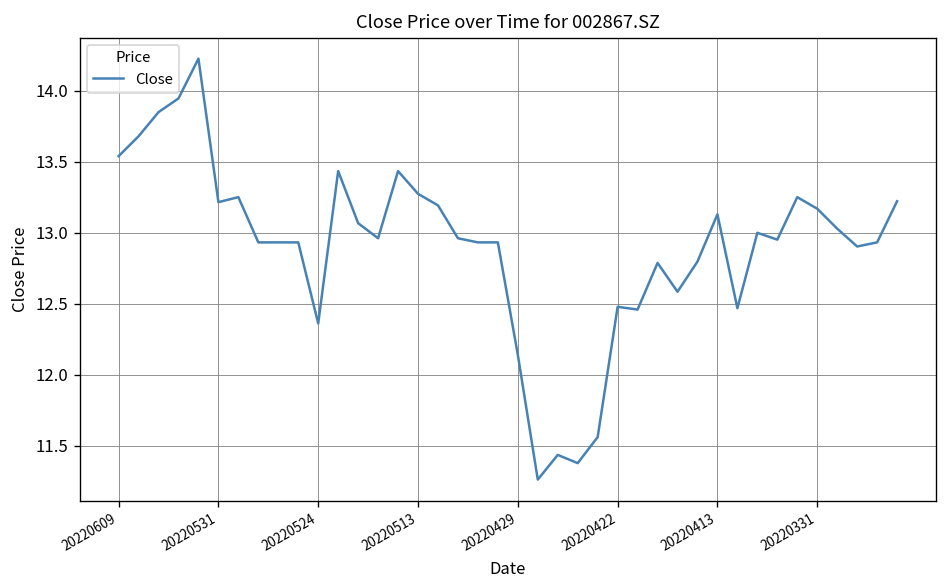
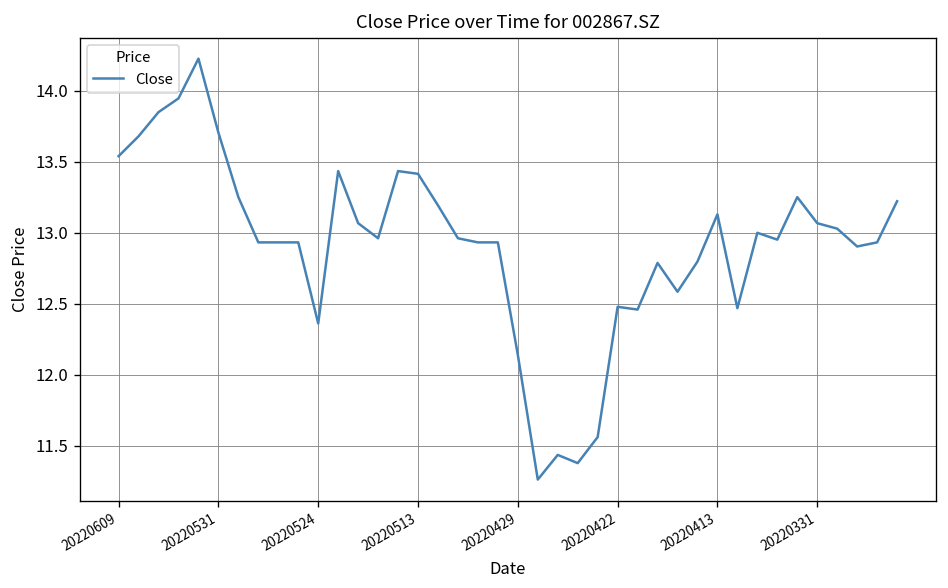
  {
    "20220609": 13.54,
-   "20220531": 13.22,
+   "20220531": 13.71,
    "20220524": 12.36,
-   "20220513": 13.28,
+   "20220513": 13.42,
    "20220429": 12.14,
    "20220422": 12.48,
    "20220413": 13.13,
-   "20220331": 13.17
+   "20220331": 13.07
  }
